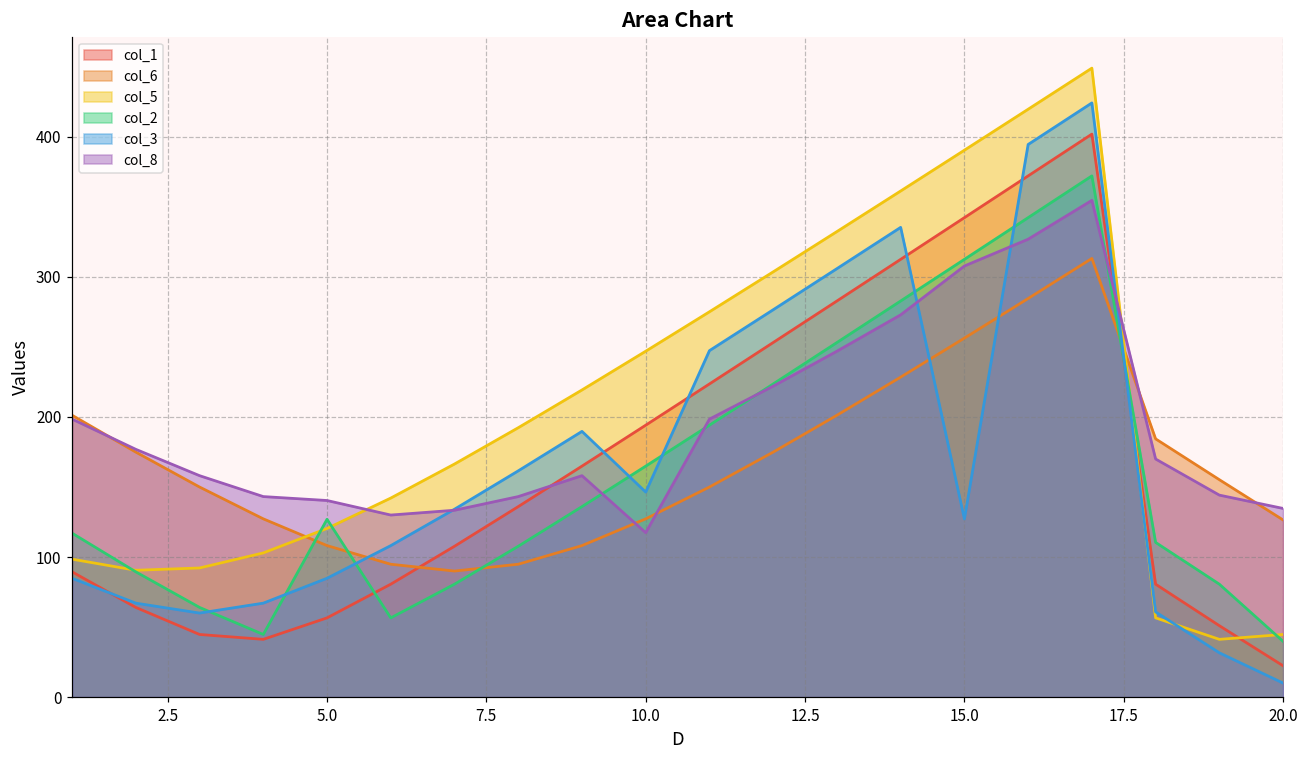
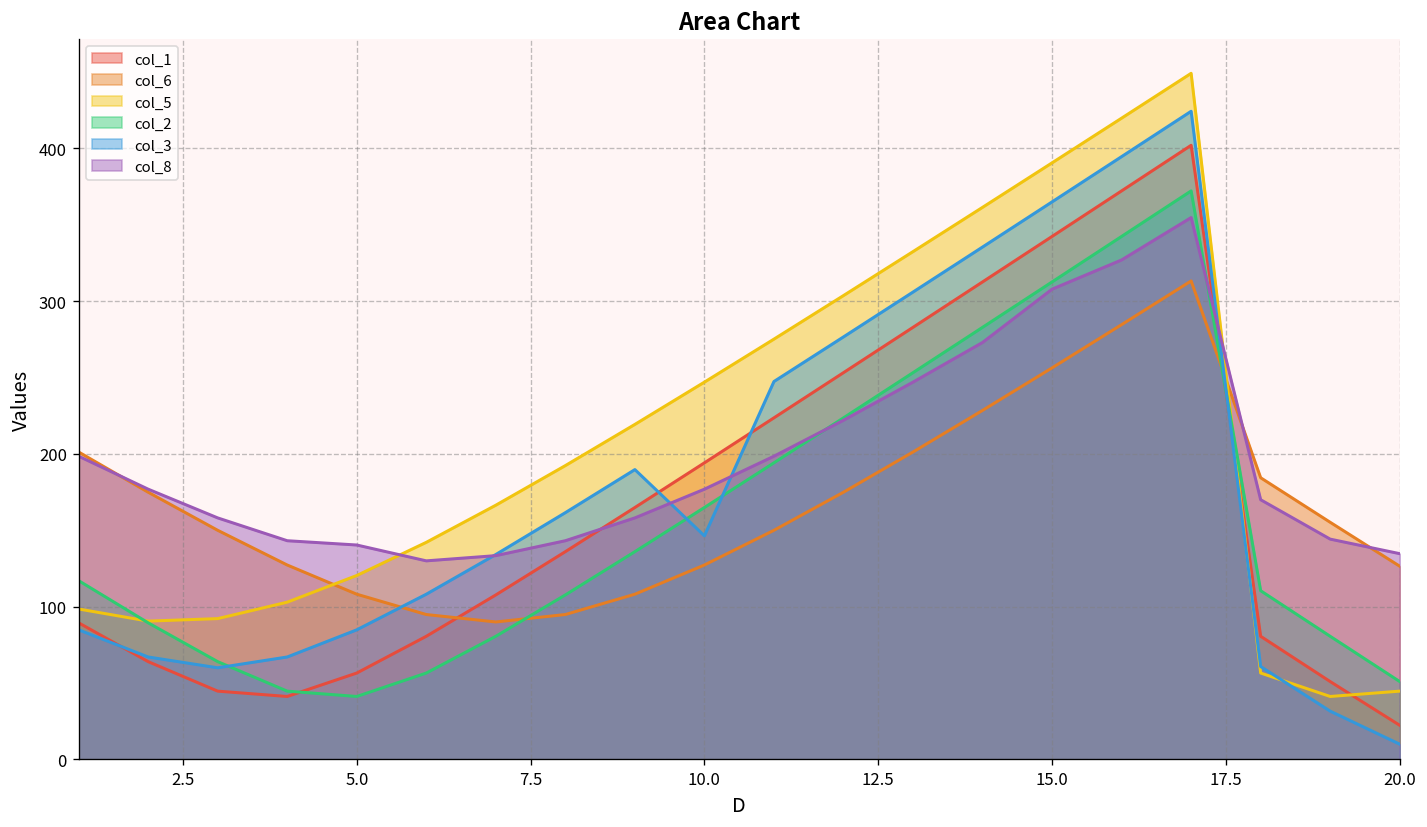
  {
    "col_2": {
-     "5.0": 127,
+     "5.0": 41,
      "10.0": 165,
      "15.0": 313,
-     "20.0": 40
+     "20.0": 51
    },
    "col_3": {
      "5.0": 85,
      "10.0": 146,
-     "15.0": 127,
+     "15.0": 365,
      "20.0": 10
    },
    "col_8": {
      "5.0": 140,
-     "10.0": 117,
+     "10.0": 177,
      "15.0": 308,
      "20.0": 135
    }
  }
